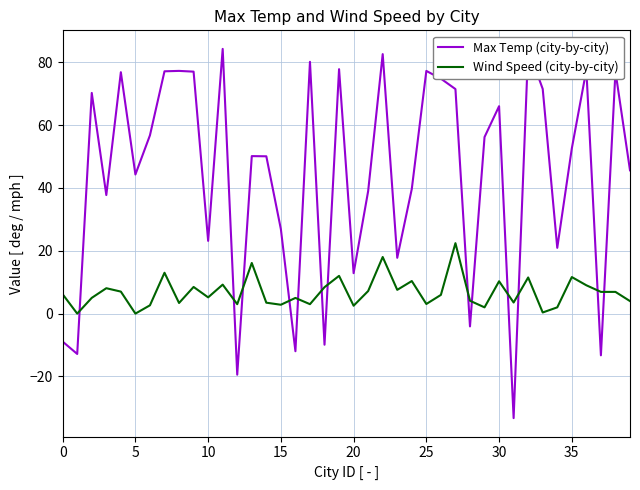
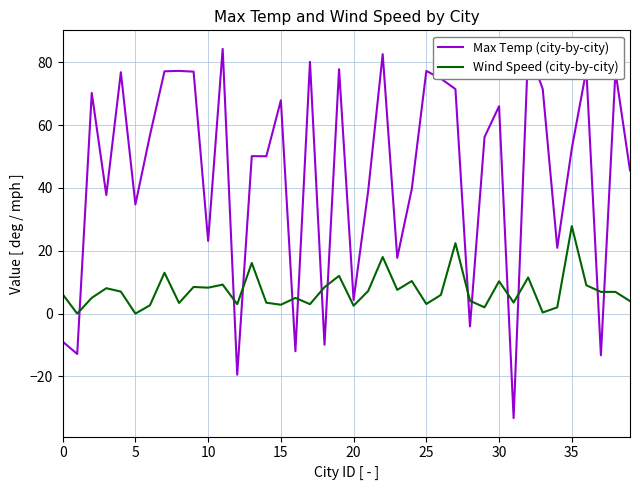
  {
    "Max Temp (city-by-city)": {
      "0": -9,
-     "5": 44,
+     "5": 35,
      "10": 23,
-     "15": 27,
-     "20": 13,
+     "15": 68,
+     "20": 4,
      "25": 77,
      "30": 66,
      "35": 53
    },
    "Wind Speed (city-by-city)": {
      "0": 6,
      "5": 0,
-     "10": 5,
+     "10": 8,
      "15": 3,
      "20": 3,
      "25": 3,
      "30": 10,
-     "35": 12
+     "35": 28
    }
  }
